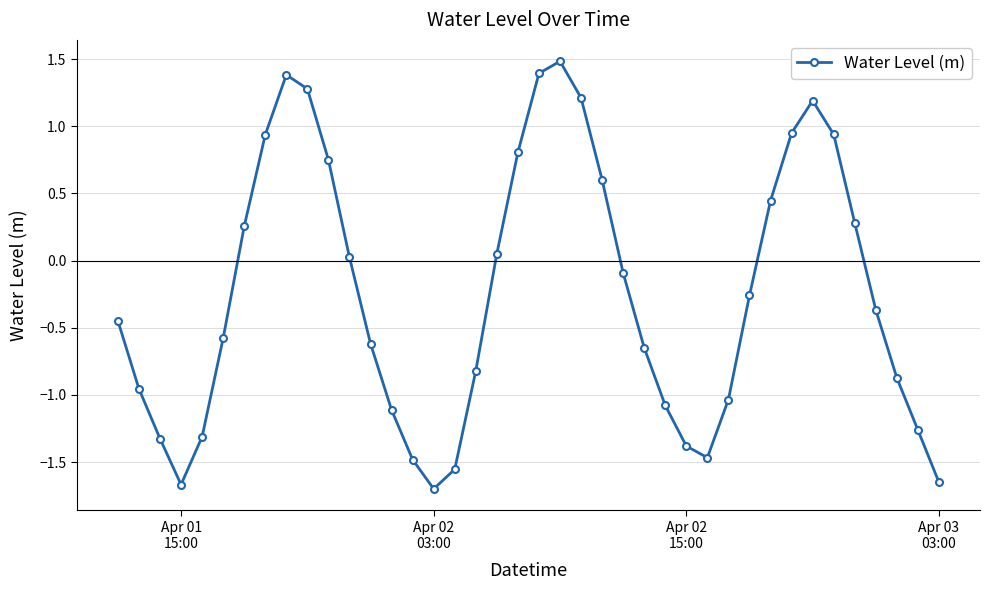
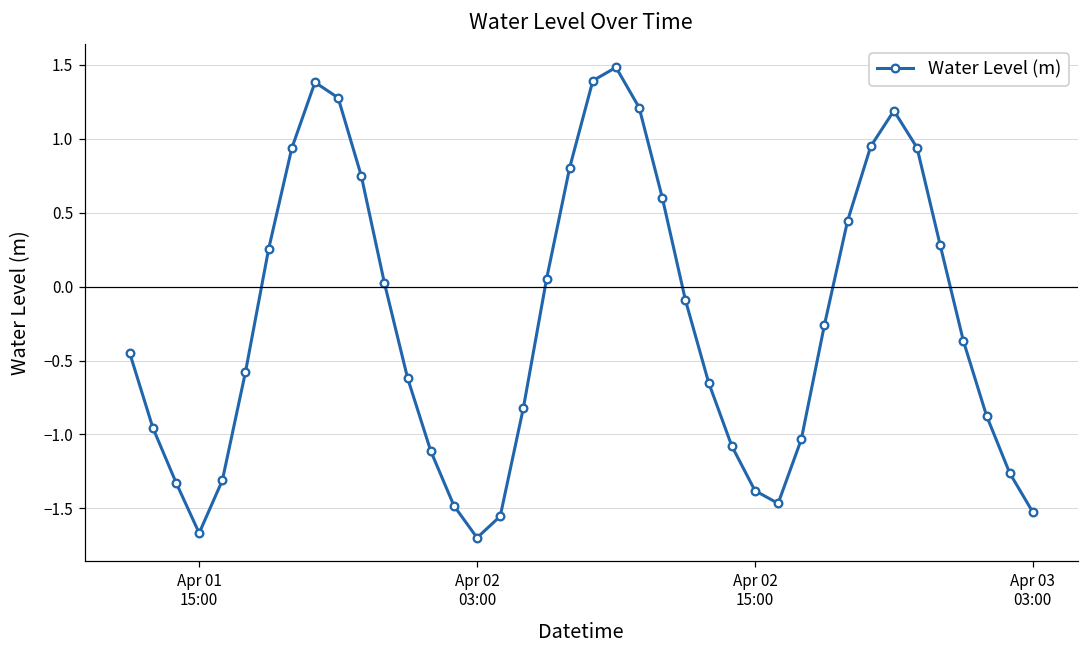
  {
    "Apr 01 15:00": -1.67,
    "Apr 02 03:00": -1.70,
    "Apr 02 15:00": -1.38,
-   "Apr 03 03:00": -1.65
+   "Apr 03 03:00": -1.53
  }
